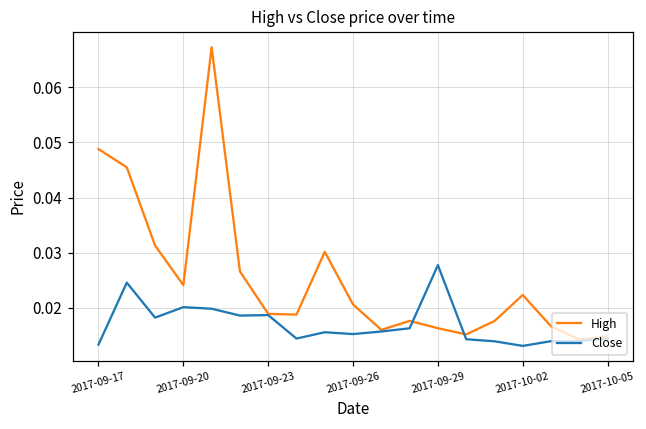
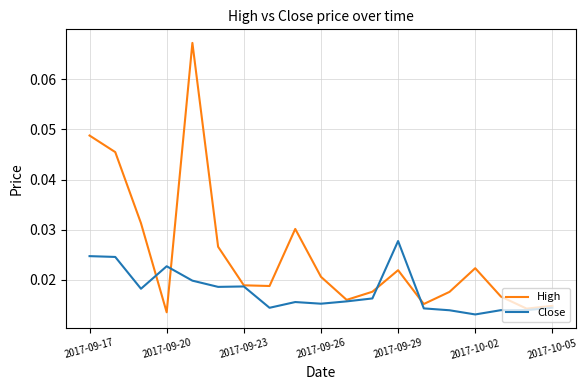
  {
    "High": {
      "2017-09-17": 0.049,
-     "2017-09-20": 0.024,
+     "2017-09-20": 0.014,
      "2017-09-26": 0.021,
-     "2017-09-29": 0.016,
+     "2017-09-29": 0.022,
      "2017-10-02": 0.022
    },
    "Close": {
-     "2017-09-17": 0.013,
-     "2017-09-20": 0.020,
+     "2017-09-17": 0.025,
+     "2017-09-20": 0.023,
      "2017-09-26": 0.015,
      "2017-09-29": 0.028,
      "2017-10-02": 0.013
    }
  }
